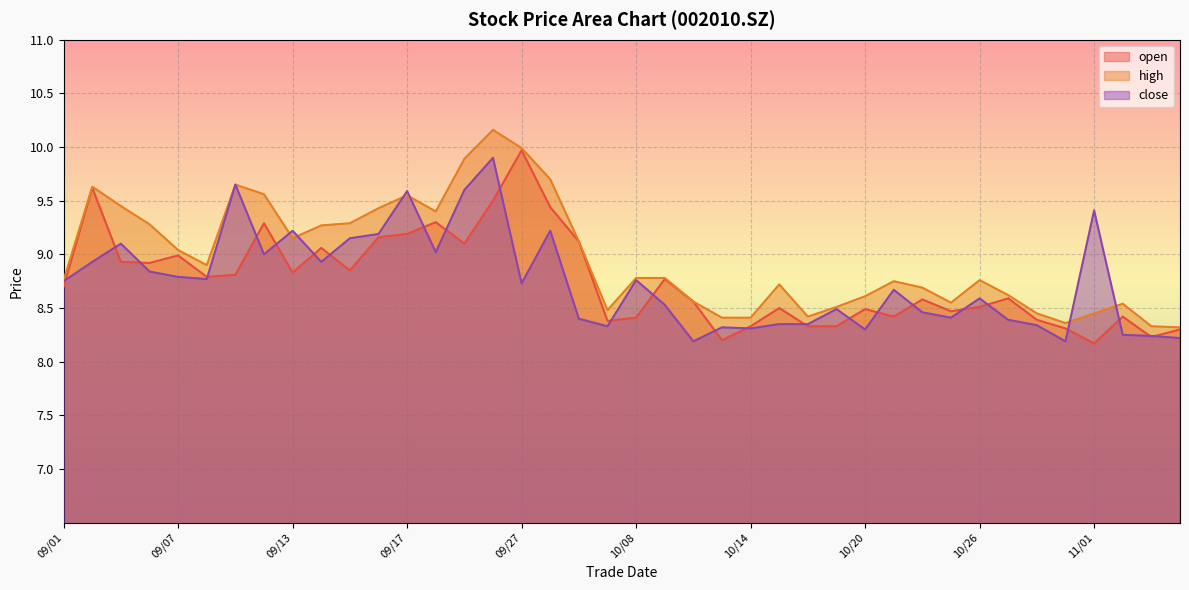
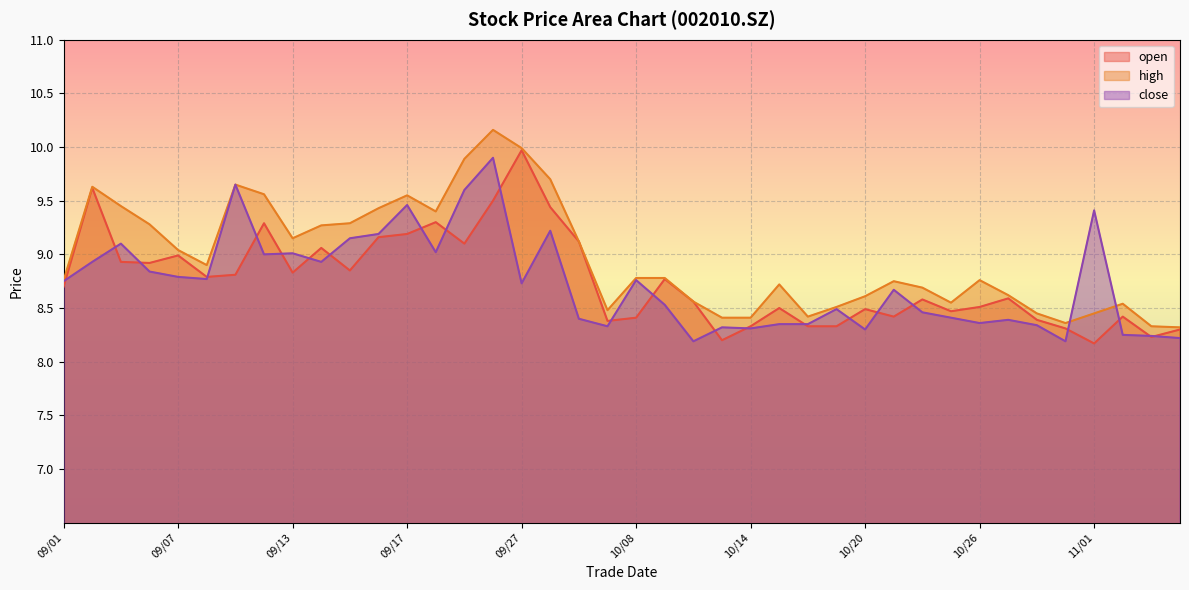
  {
    "close": {
      "09/07": 8.79,
-     "09/13": 9.22,
-     "09/17": 9.59,
+     "09/13": 9.01,
+     "09/17": 9.46,
      "09/27": 8.73,
      "10/20": 8.30,
-     "10/26": 8.59,
+     "10/26": 8.36,
      "11/01": 9.41
    }
  }
